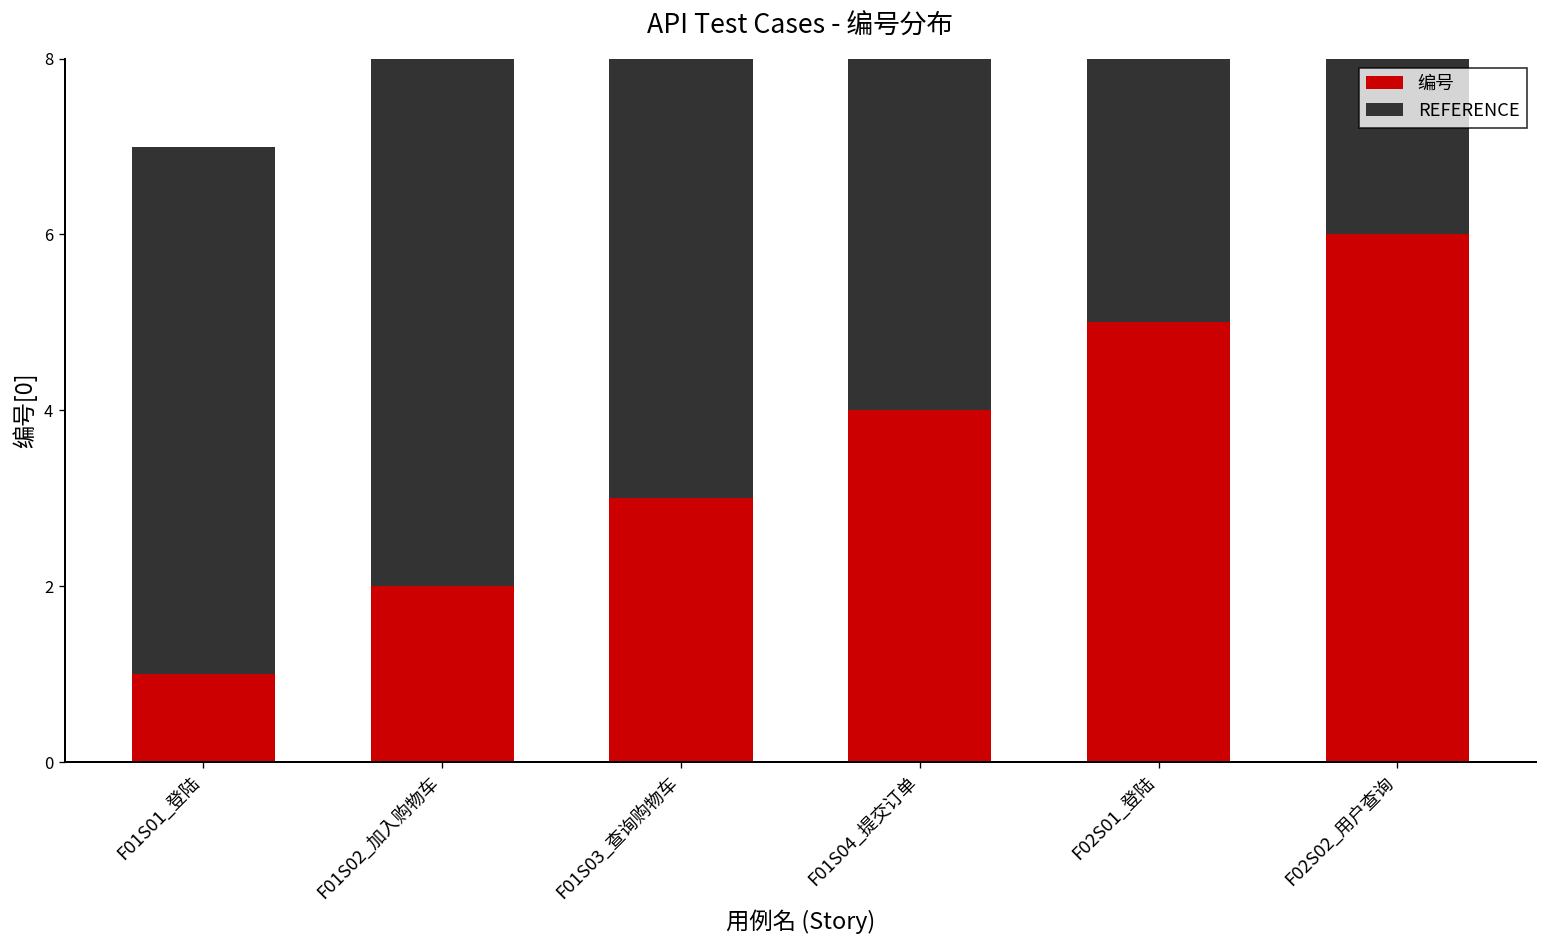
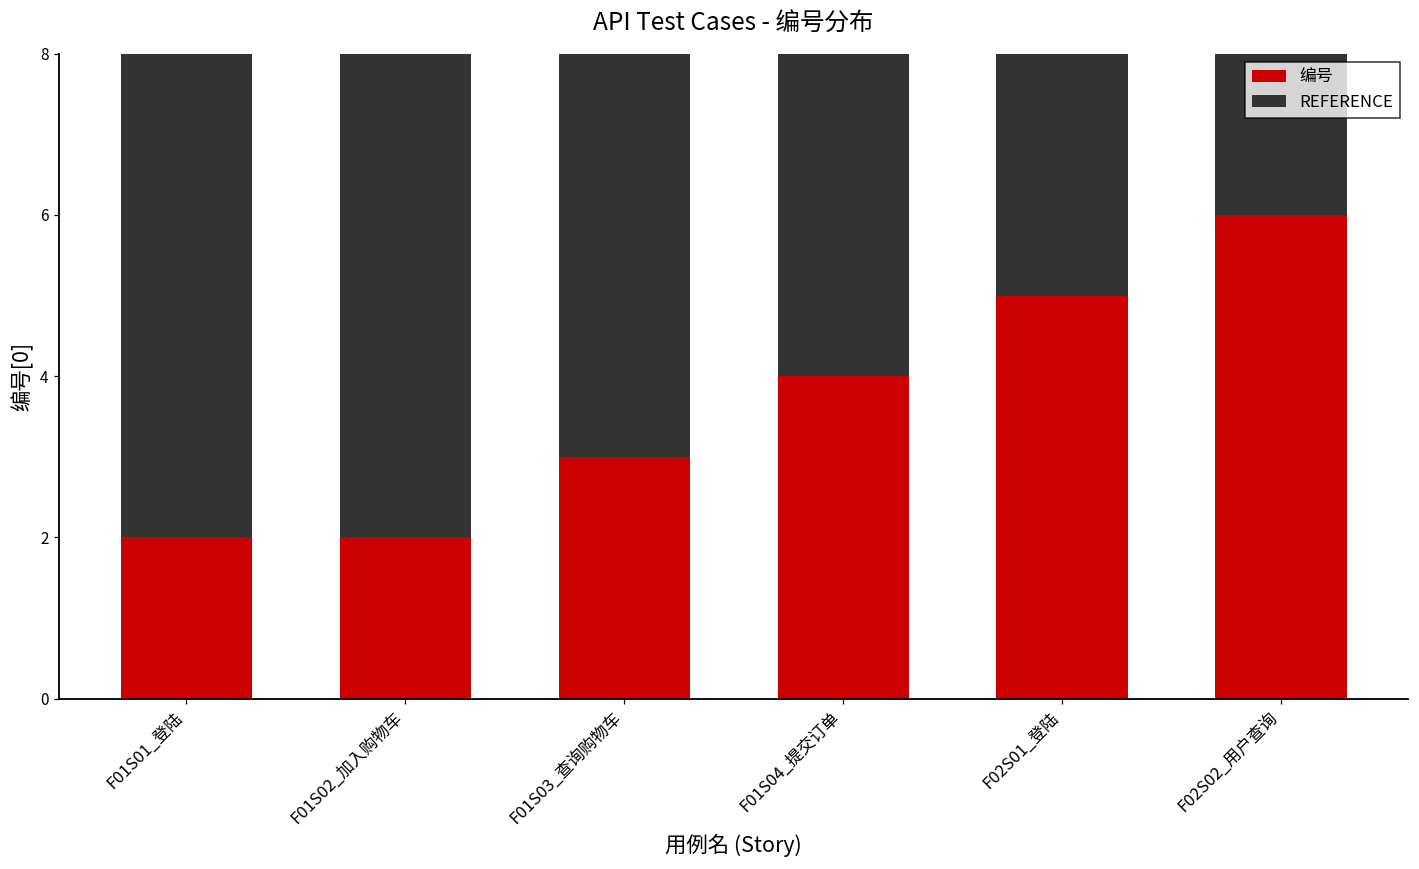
  {
    "编号": {
-     "F01S01_登陆": 1,
+     "F01S01_登陆": 2,
      "F01S02_加入购物车": 2,
      "F01S03_查询购物车": 3,
      "F01S04_提交订单": 4,
      "F02S01_登陆": 5,
      "F02S02_用户查询": 6
    },
    "REFERENCE": {
      "F01S01_登陆": 6,
      "F01S02_加入购物车": 6
    }
  }
